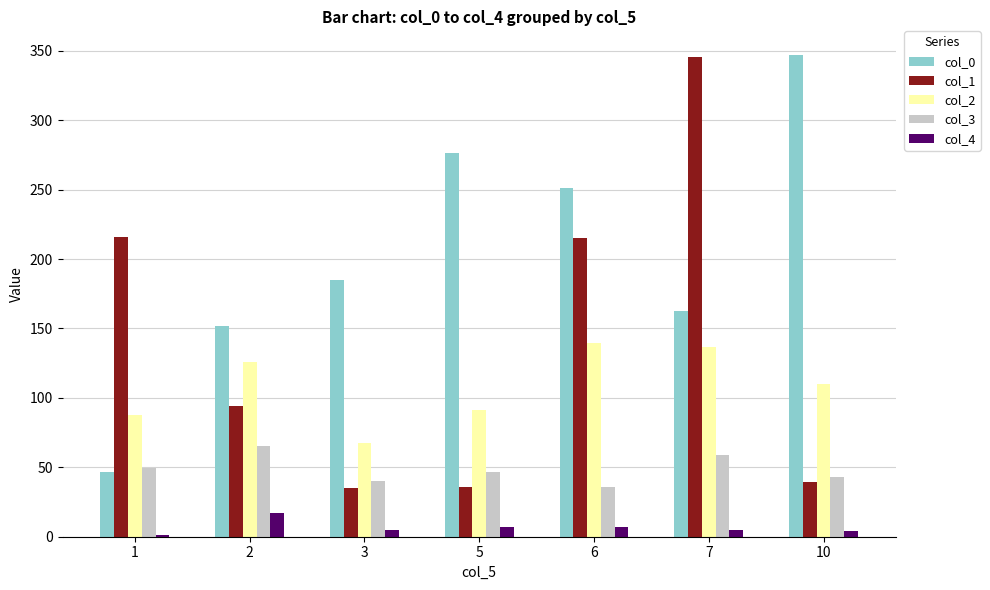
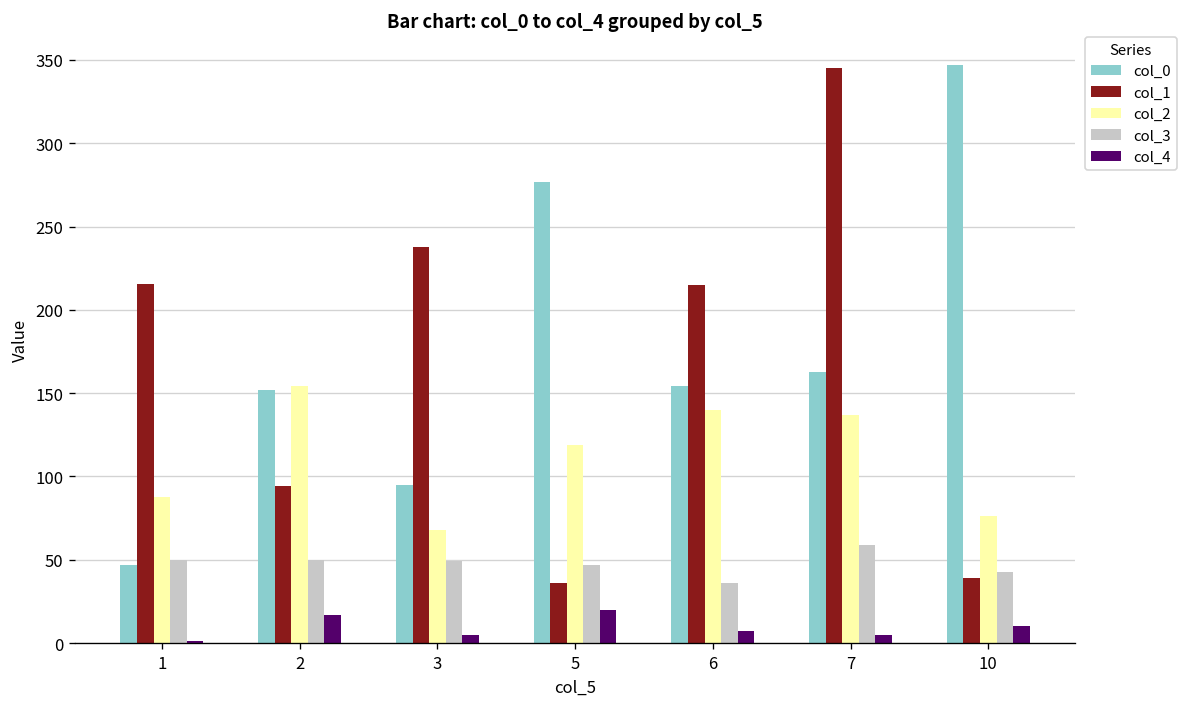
  {
    "col_0": {
      "1": 47,
      "2": 152,
-     "3": 185,
+     "3": 95,
      "5": 277,
-     "6": 251,
+     "6": 154,
      "7": 163,
      "10": 347
    },
    "col_1": {
      "1": 216,
      "2": 94,
-     "3": 35,
+     "3": 238,
      "5": 36,
      "6": 215,
      "7": 345,
      "10": 39
    },
    "col_2": {
      "1": 87,
-     "2": 126,
+     "2": 154,
      "3": 68,
-     "5": 91,
+     "5": 119,
      "6": 140,
      "7": 137,
-     "10": 110
+     "10": 76
    },
    "col_3": {
      "1": 50,
-     "2": 65,
-     "3": 40,
+     "2": 50,
+     "3": 49,
      "5": 47,
      "6": 36,
      "7": 59,
      "10": 43
    },
    "col_4": {
      "2": 17,
      "3": 5,
-     "5": 7,
+     "5": 20,
      "6": 7,
      "7": 5,
-     "10": 4
+     "10": 10
    }
  }
